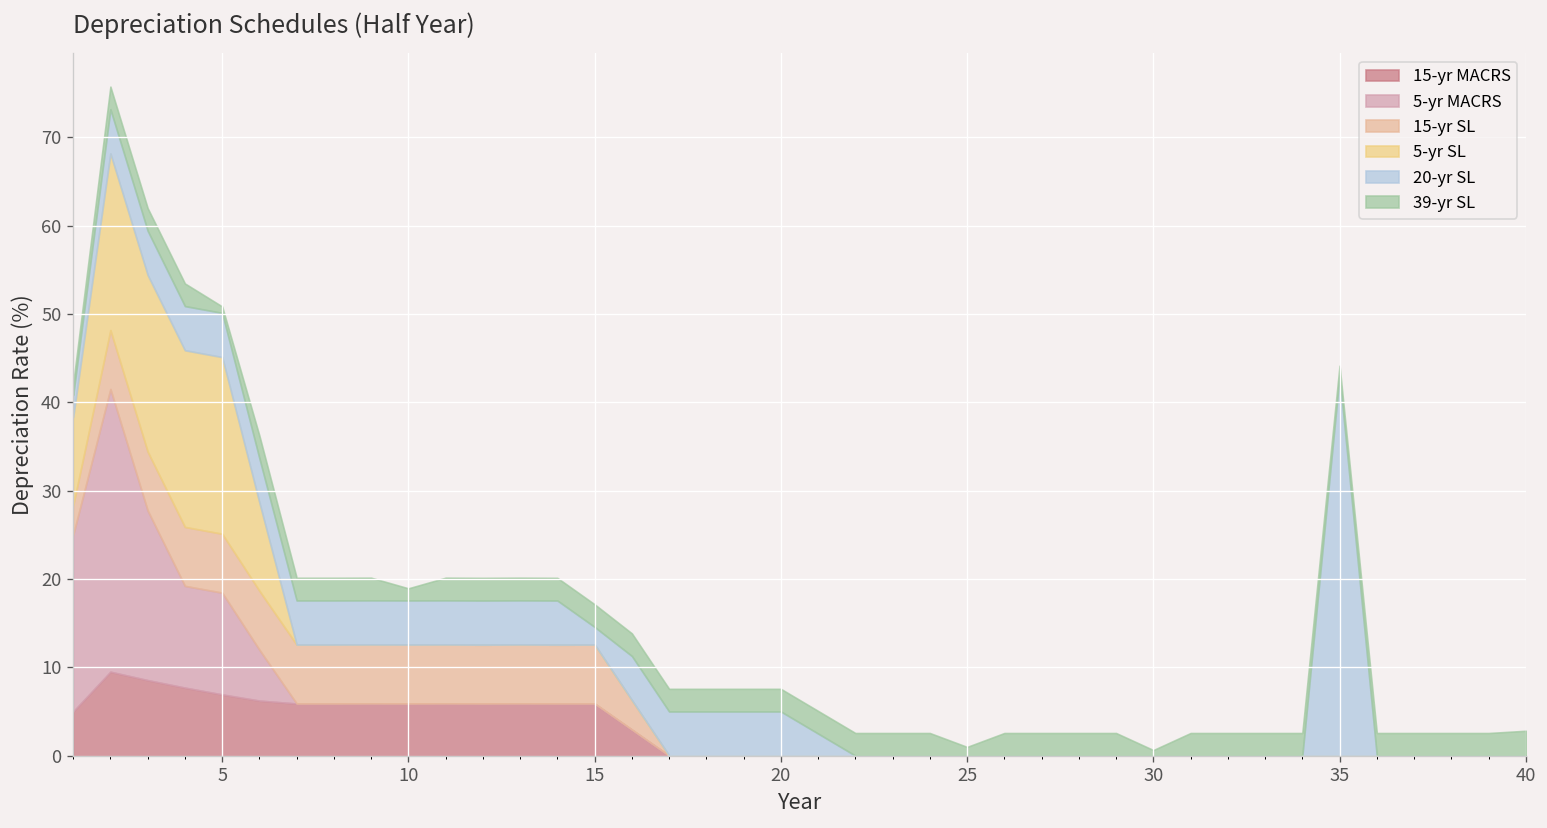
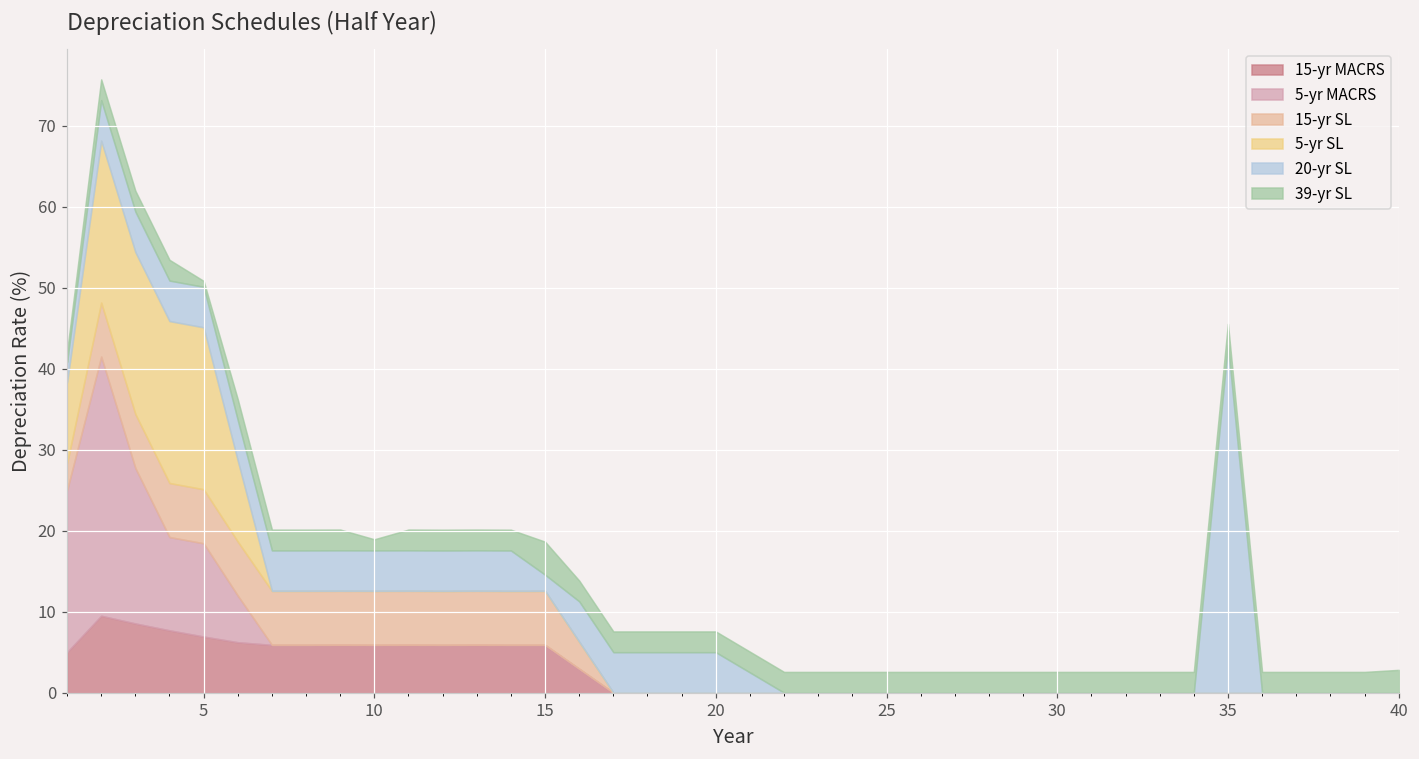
  {
    "20-yr SL": {
      "5": 5,
      "10": 5,
      "15": 2,
      "20": 5,
      "35": 43
    },
    "39-yr SL": {
      "5": 1,
      "10": 1,
-     "15": 3,
+     "15": 4,
      "20": 3,
-     "25": 1,
-     "30": 1,
-     "35": 1,
+     "25": 3,
+     "30": 3,
+     "35": 3,
      "40": 3
    }
  }
